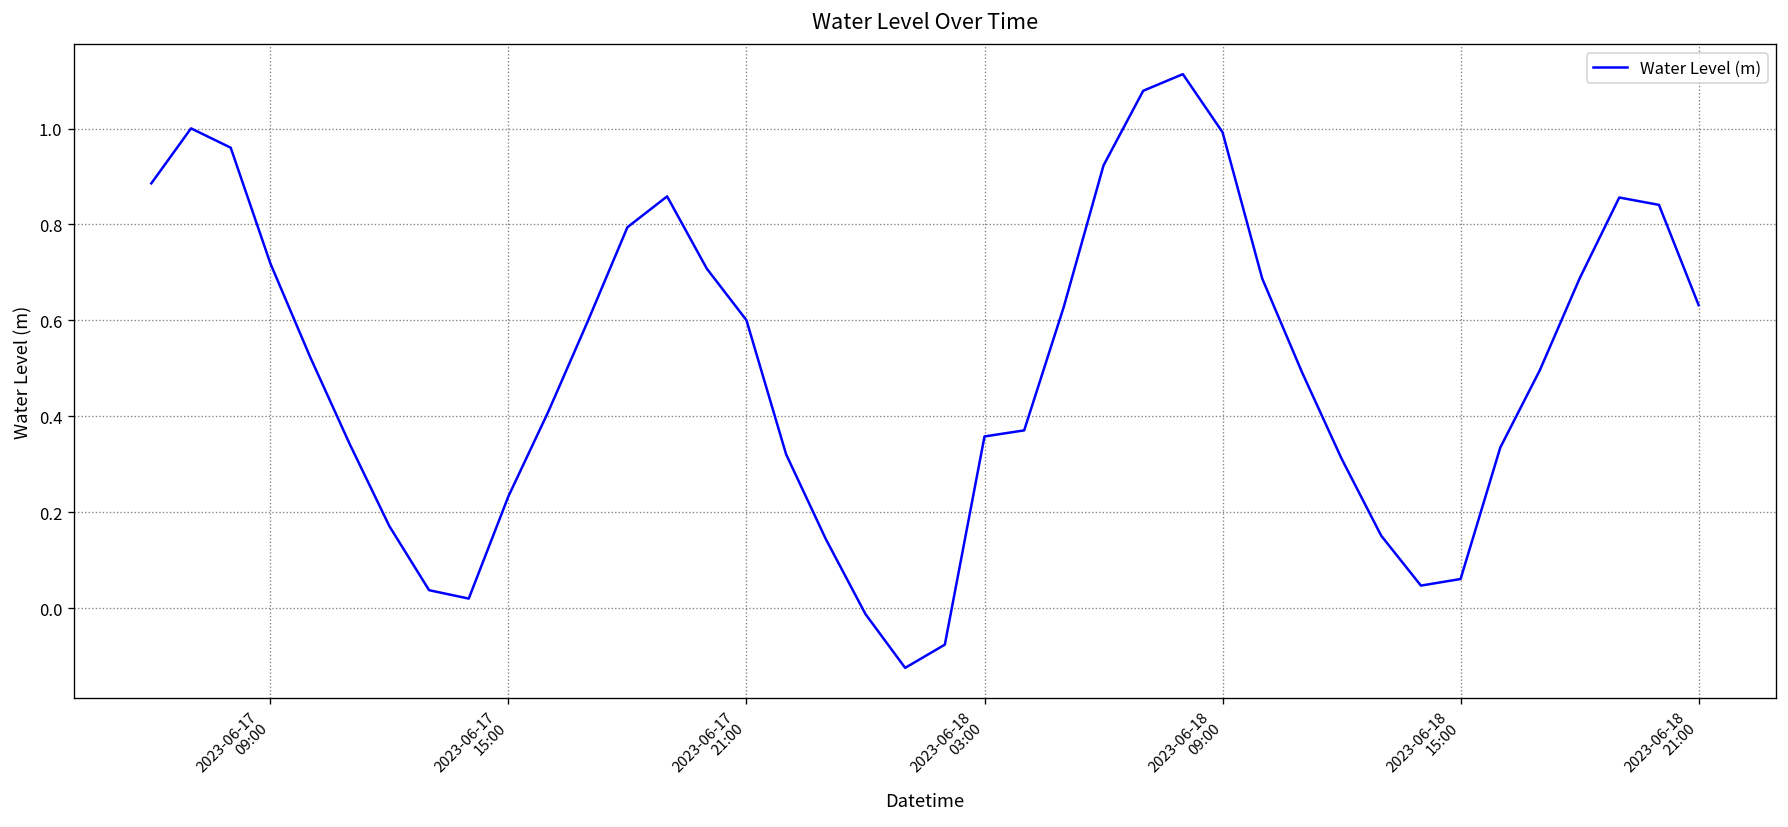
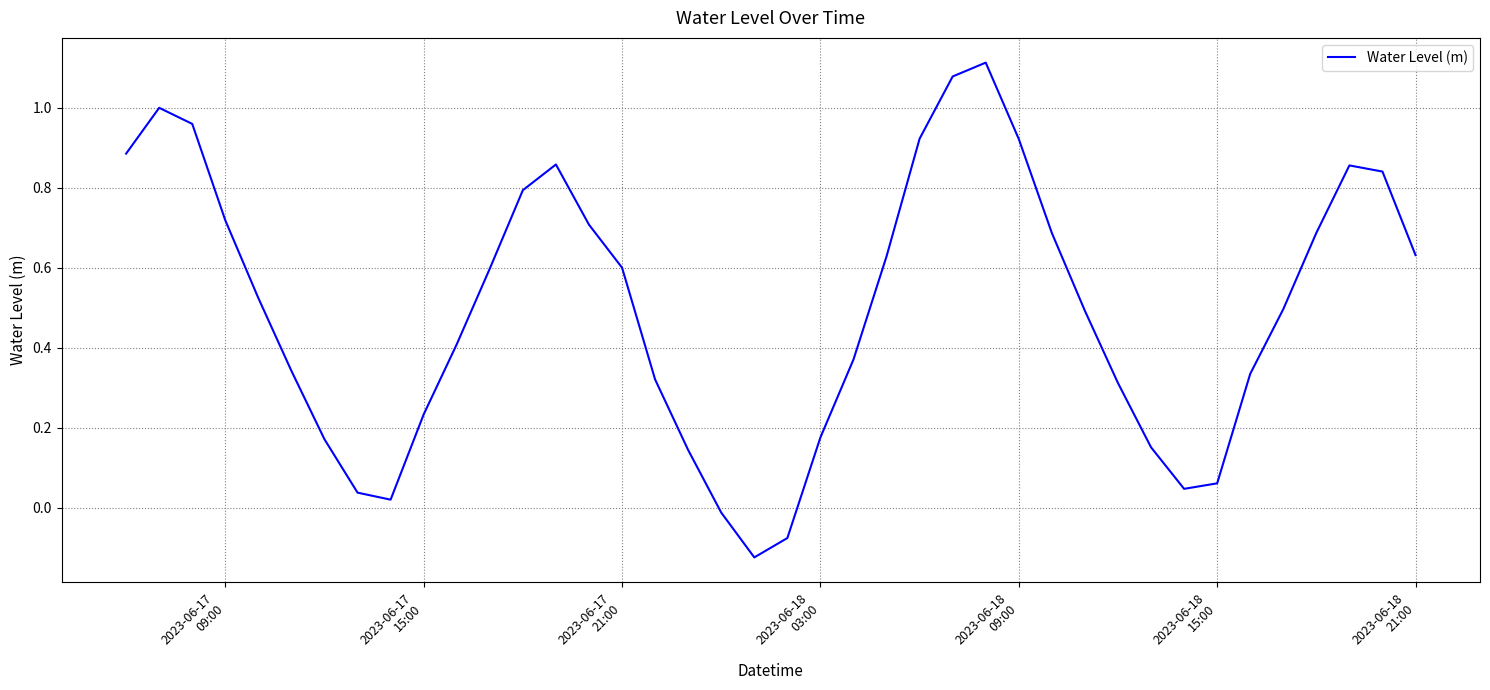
  {
    "2023-06-17 09:00": 0.72,
    "2023-06-17 15:00": 0.23,
    "2023-06-17 21:00": 0.60,
-   "2023-06-18 03:00": 0.36,
-   "2023-06-18 09:00": 0.99,
+   "2023-06-18 03:00": 0.18,
+   "2023-06-18 09:00": 0.92,
    "2023-06-18 15:00": 0.06,
    "2023-06-18 21:00": 0.63
  }
